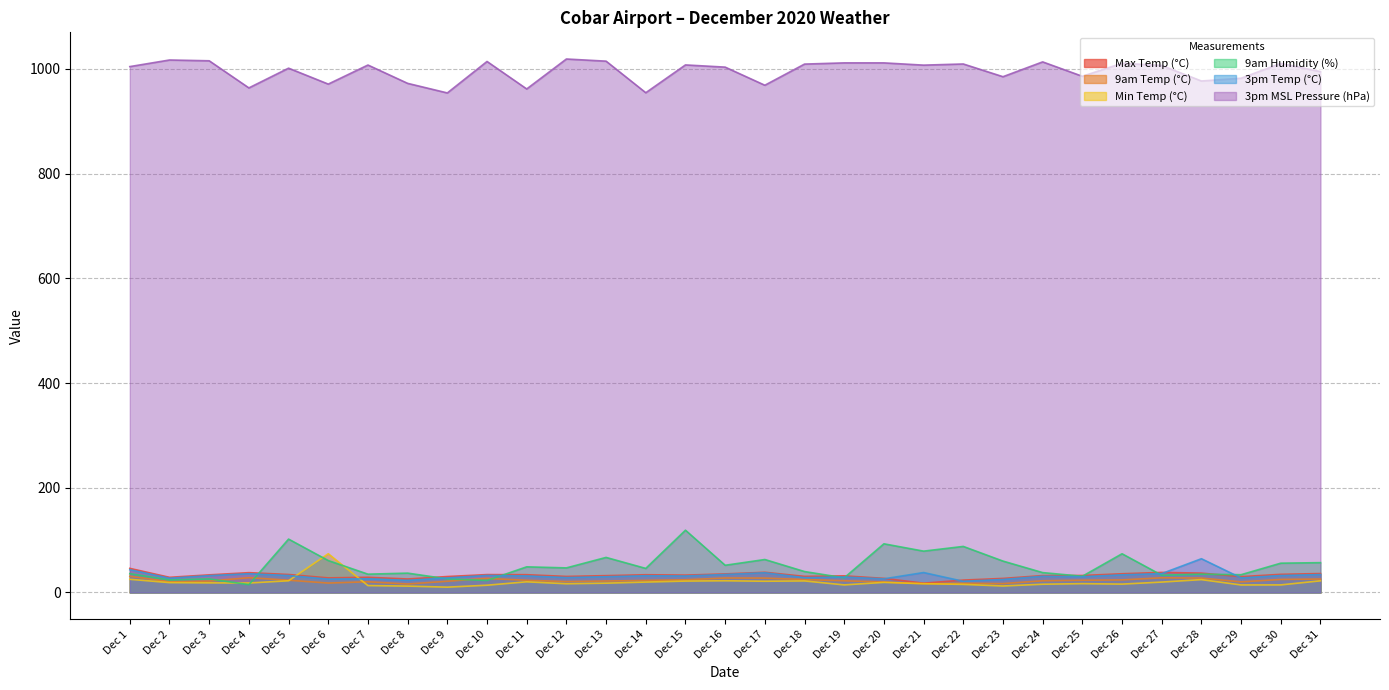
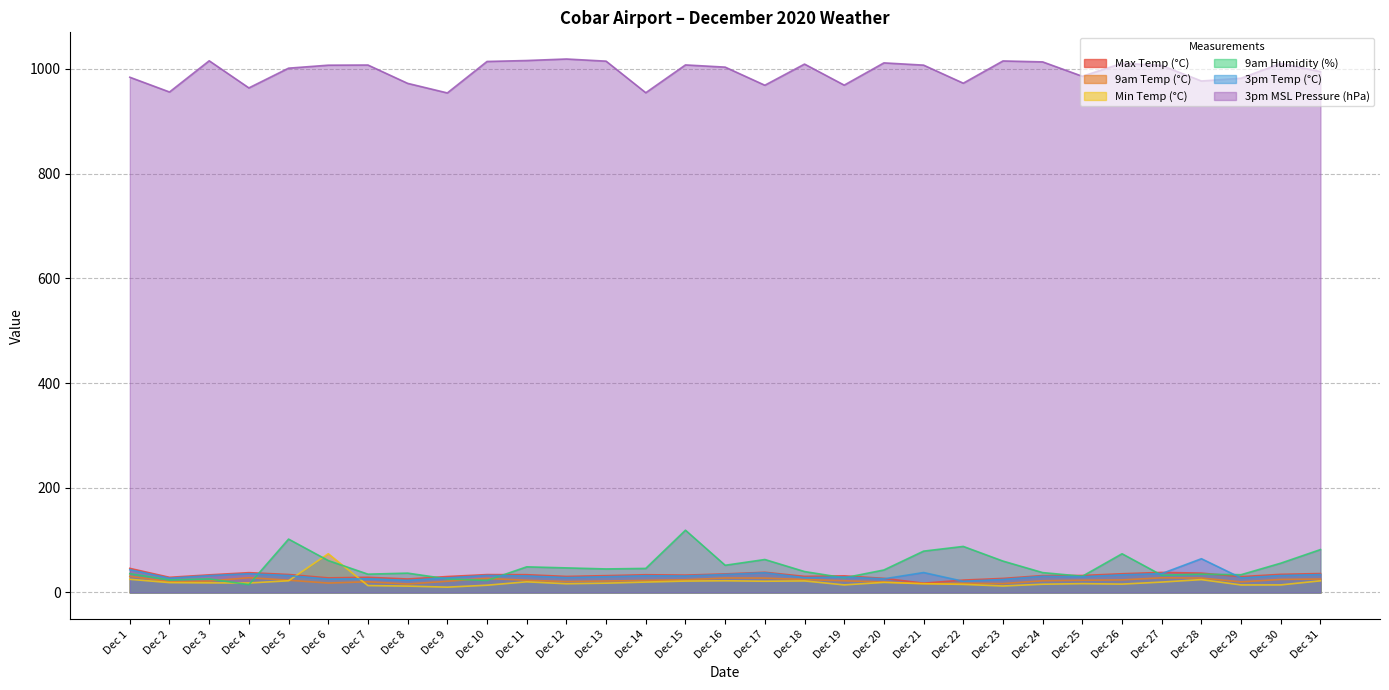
  {
    "Min Temp (°C)": {
      "Dec 1": 30,
      "Dec 6": 70,
      "Dec 7": 10,
      "Dec 9": 10,
      "Dec 10": 10,
      "Dec 16": 20,
      "Dec 17": 20,
      "Dec 19": 10,
      "Dec 24": 20,
      "Dec 25": 20,
      "Dec 26": 20,
      "Dec 27": 20,
      "Dec 29": 10,
      "Dec 30": 10
    },
    "9am Humidity (%)": {
      "Dec 1": 40,
      "Dec 5": 100,
      "Dec 6": 60,
      "Dec 7": 40,
      "Dec 8": 40,
      "Dec 11": 50,
      "Dec 12": 50,
-     "Dec 13": 70,
+     "Dec 13": 50,
      "Dec 14": 50,
      "Dec 15": 120,
      "Dec 16": 50,
      "Dec 17": 60,
      "Dec 18": 40,
-     "Dec 20": 90,
+     "Dec 20": 40,
      "Dec 21": 80,
      "Dec 22": 90,
      "Dec 23": 60,
      "Dec 24": 40,
      "Dec 26": 70,
      "Dec 30": 60,
-     "Dec 31": 60
+     "Dec 31": 80
    },
    "3pm Temp (°C)": {
      "Dec 21": 40,
      "Dec 28": 60
    },
    "3pm MSL Pressure (hPa)": {
-     "Dec 1": 1000,
-     "Dec 2": 1020,
+     "Dec 1": 980,
+     "Dec 2": 960,
      "Dec 3": 1020,
      "Dec 4": 960,
      "Dec 5": 1000,
-     "Dec 6": 970,
+     "Dec 6": 1010,
      "Dec 7": 1010,
      "Dec 8": 970,
      "Dec 9": 950,
      "Dec 10": 1010,
-     "Dec 11": 960,
+     "Dec 11": 1020,
      "Dec 12": 1020,
      "Dec 13": 1010,
      "Dec 14": 950,
      "Dec 15": 1010,
      "Dec 16": 1000,
      "Dec 17": 970,
      "Dec 18": 1010,
-     "Dec 19": 1010,
+     "Dec 19": 970,
      "Dec 20": 1010,
      "Dec 21": 1010,
-     "Dec 22": 1010,
-     "Dec 23": 990,
+     "Dec 22": 970,
+     "Dec 23": 1020,
      "Dec 24": 1010
    }
  }
